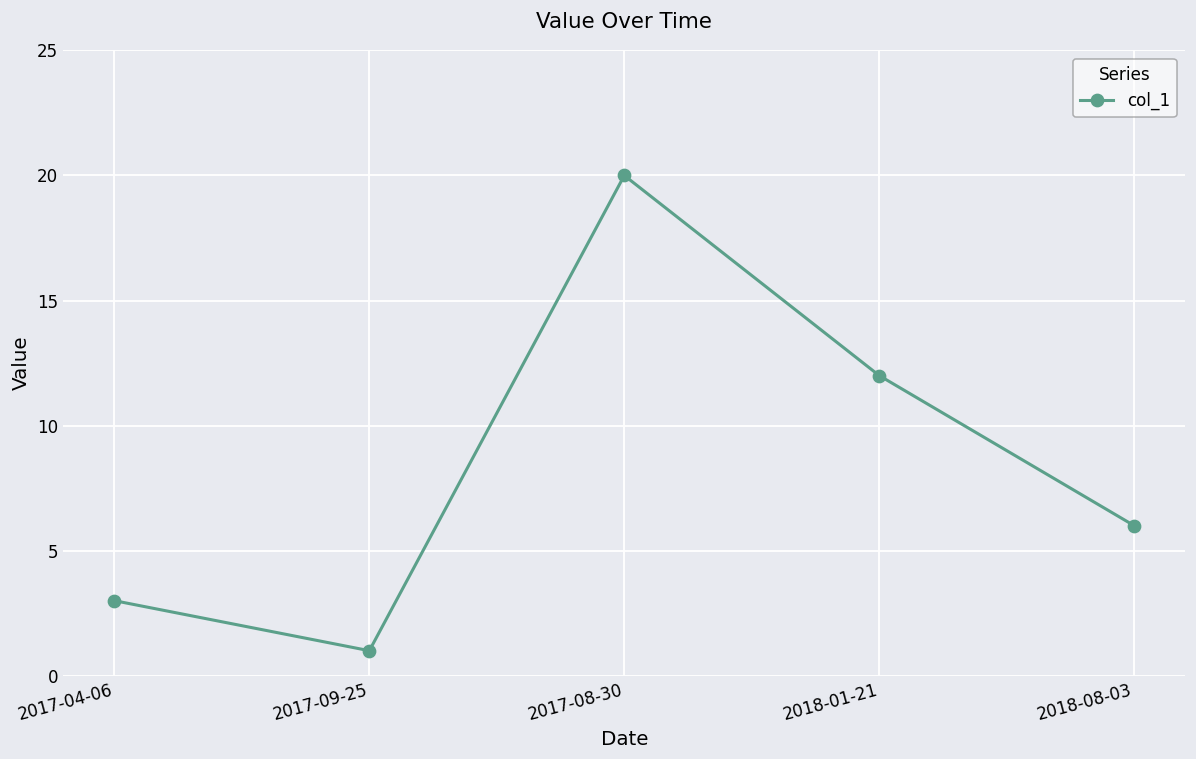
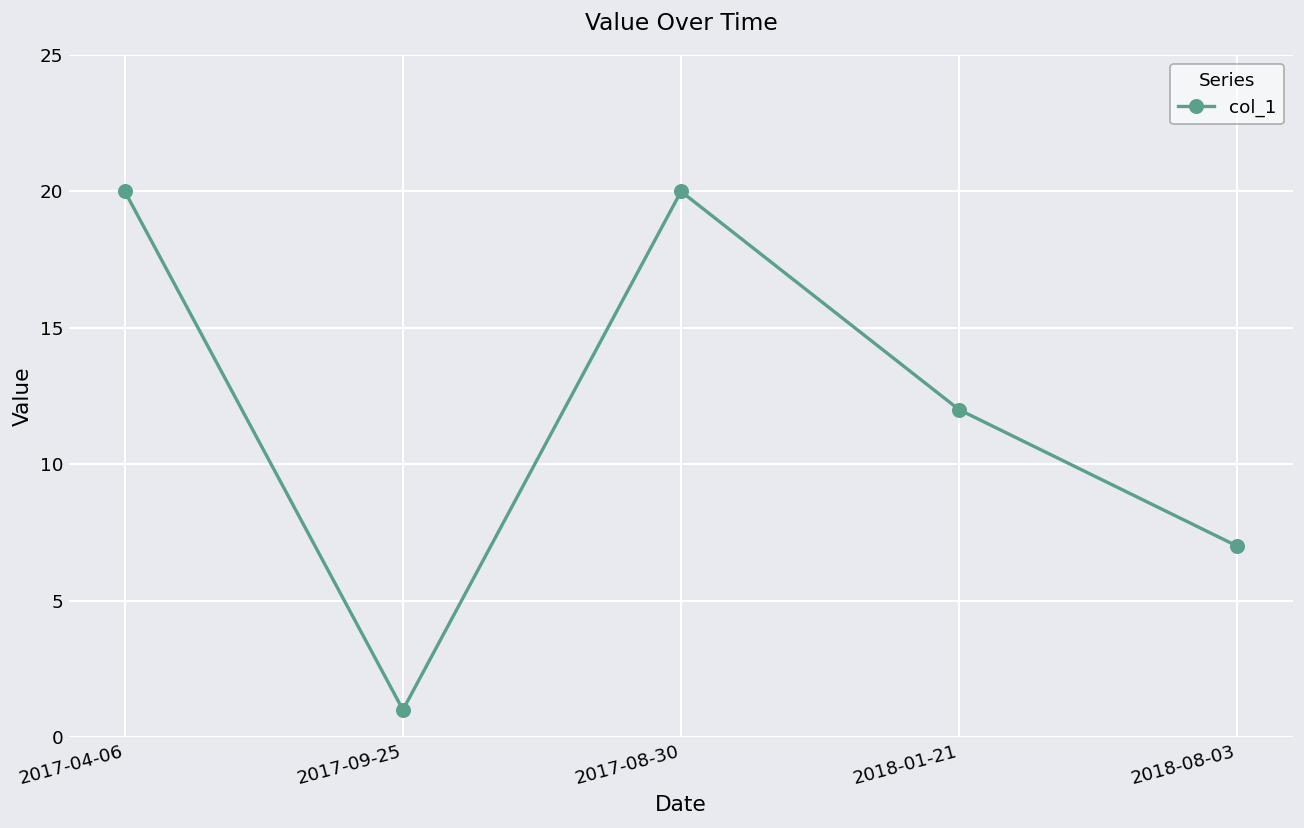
  {
-   "2017-04-06": 3,
+   "2017-04-06": 20,
    "2017-09-25": 1,
    "2017-08-30": 20,
    "2018-01-21": 12,
-   "2018-08-03": 6
+   "2018-08-03": 7
  }
